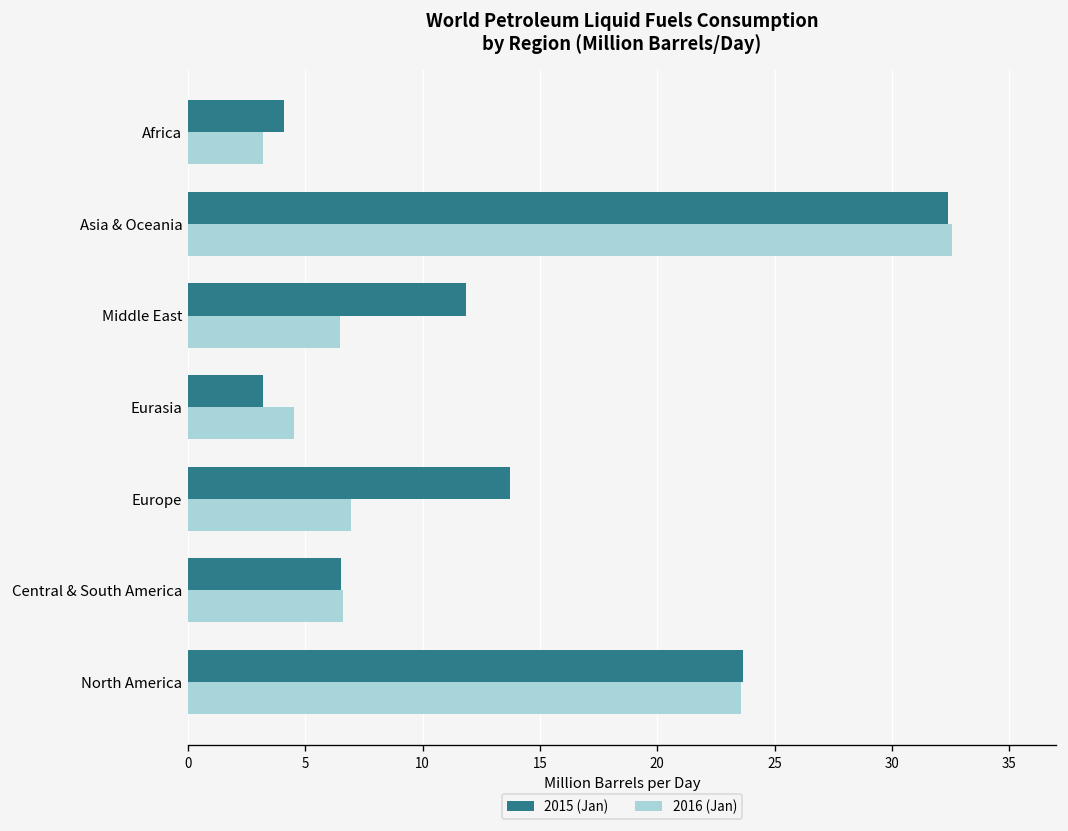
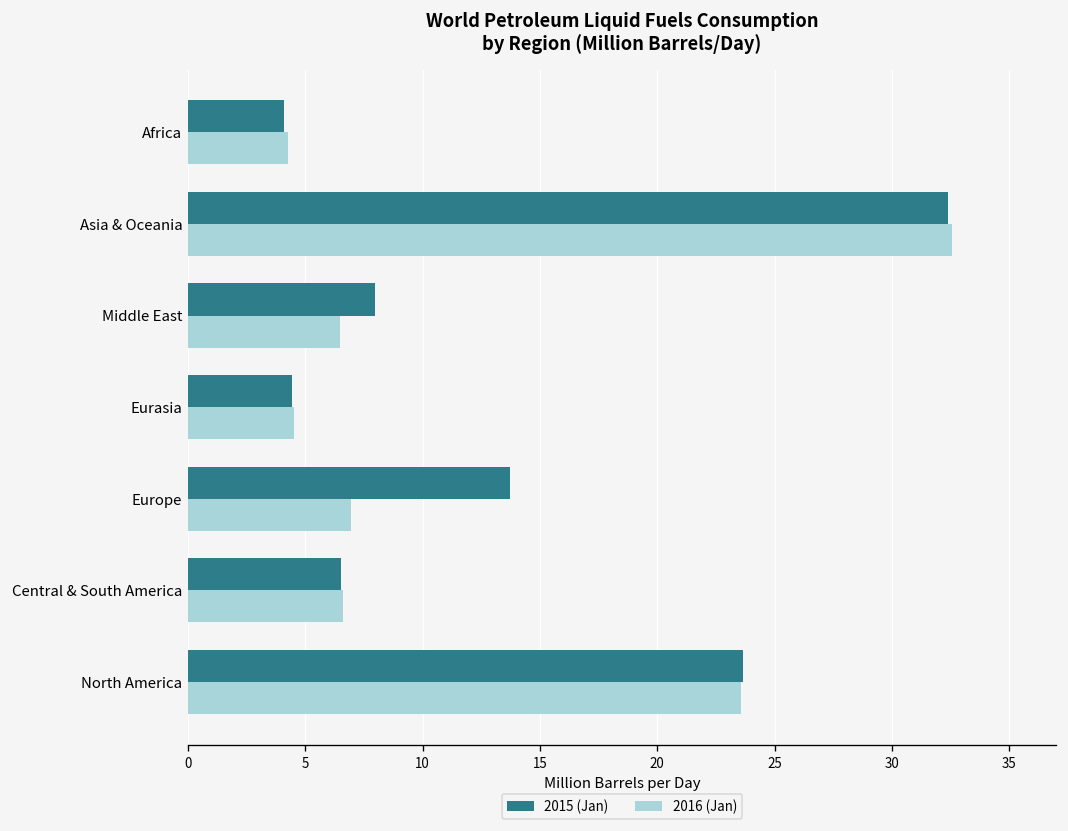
  {
    "2015 (Jan)": {
      "Africa": 4.1,
      "Asia & Oceania": 32.4,
-     "Middle East": 11.9,
-     "Eurasia": 3.2,
+     "Middle East": 8.0,
+     "Eurasia": 4.4,
      "Europe": 13.7,
      "Central & South America": 6.5,
      "North America": 23.7
    },
    "2016 (Jan)": {
-     "Africa": 3.2,
+     "Africa": 4.3,
      "Asia & Oceania": 32.6,
      "Middle East": 6.5,
      "Eurasia": 4.5,
      "Europe": 6.9,
      "Central & South America": 6.6,
      "North America": 23.6
    }
  }
